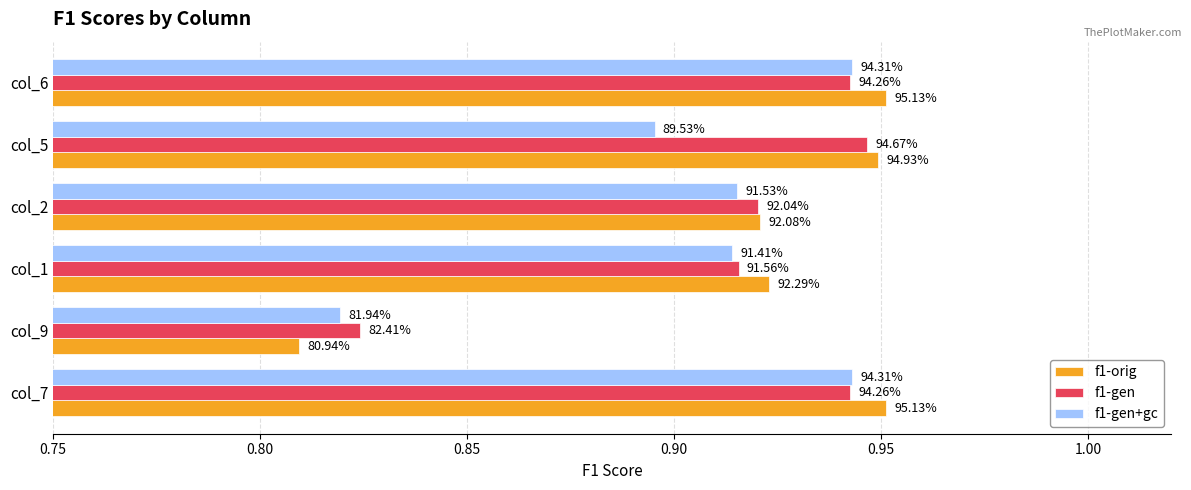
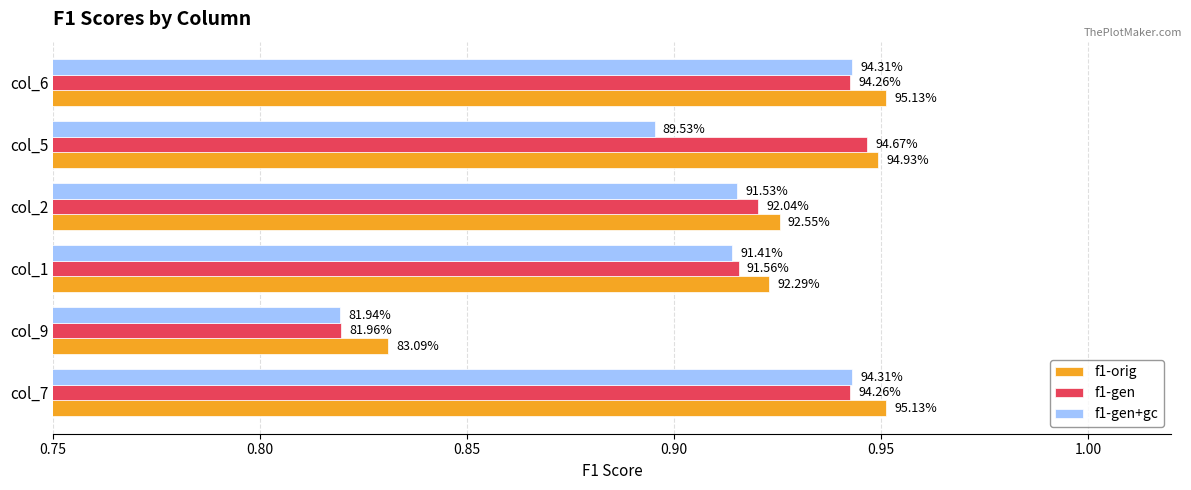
  {
    "f1-orig": {
      "col_6": "95.13%",
      "col_5": "94.93%",
-     "col_2": "92.08%",
+     "col_2": "92.55%",
      "col_1": "92.29%",
-     "col_9": "80.94%",
+     "col_9": "83.09%",
      "col_7": "95.13%"
    },
    "f1-gen": {
      "col_6": "94.26%",
      "col_5": "94.67%",
      "col_2": "92.04%",
      "col_1": "91.56%",
-     "col_9": "82.41%",
+     "col_9": "81.96%",
      "col_7": "94.26%"
    },
    "f1-gen+gc": {
      "col_6": "94.31%",
      "col_5": "89.53%",
      "col_2": "91.53%",
      "col_1": "91.41%",
      "col_9": "81.94%",
      "col_7": "94.31%"
    }
  }
